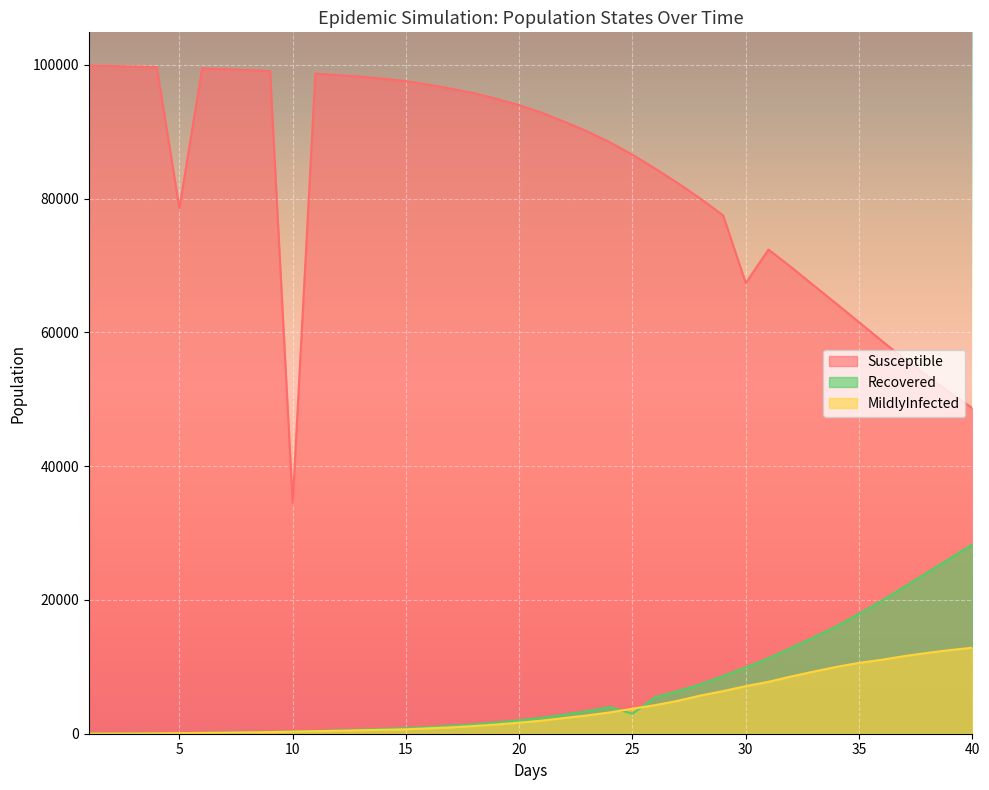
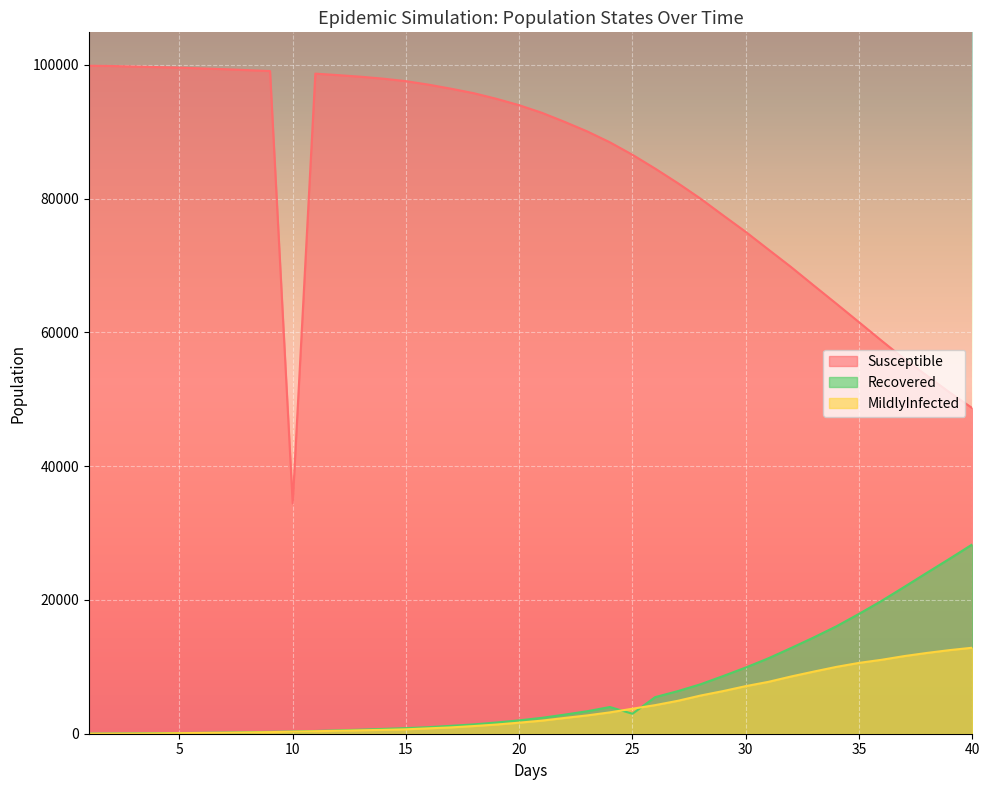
  {
    "Susceptible": {
-     "5": 79000,
+     "5": 100000,
      "10": 34000,
      "15": 98000,
      "20": 94000,
      "25": 87000,
-     "30": 67000,
+     "30": 75000,
      "35": 62000,
      "40": 49000
    },
    "Recovered": {
      "25": 3000,
      "30": 10000,
      "35": 18000,
      "40": 28000
    },
    "MildlyInfected": {
      "25": 4000,
      "30": 7000,
      "35": 11000,
      "40": 13000
    }
  }
